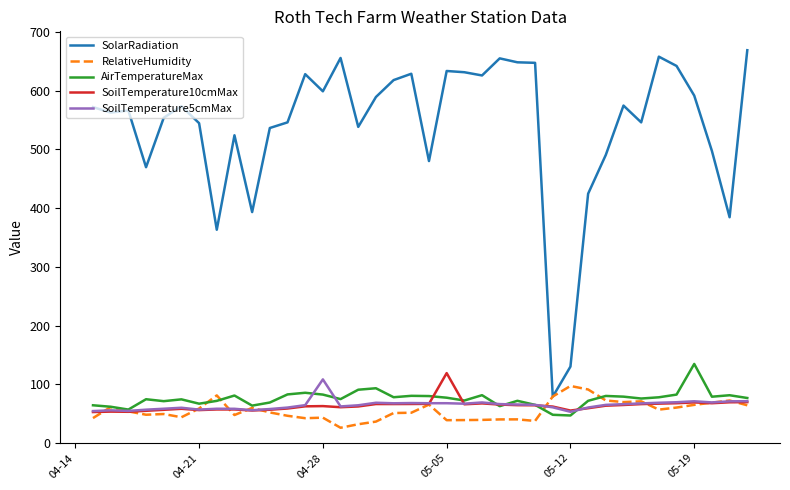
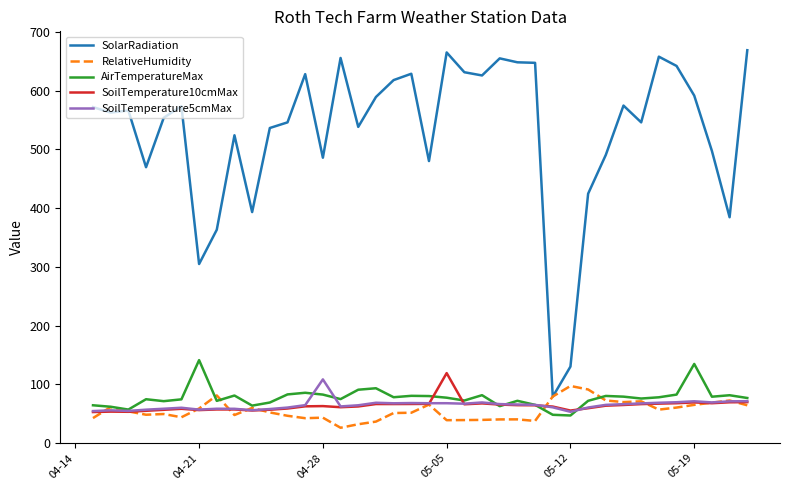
  {
    "SolarRadiation": {
-     "04-21": 540,
-     "04-28": 600,
-     "05-05": 630,
+     "04-21": 300,
+     "04-28": 490,
+     "05-05": 670,
      "05-12": 130,
      "05-19": 590
    },
    "RelativeHumidity": {
      "04-28": 40,
      "05-05": 40,
      "05-12": 100
    },
    "AirTemperatureMax": {
-     "04-21": 70,
+     "04-21": 140,
      "04-28": 80,
      "05-05": 80,
      "05-12": 50,
      "05-19": 130
    },
    "SoilTemperature10cmMax": {
      "04-28": 60,
      "05-05": 120
    },
    "SoilTemperature5cmMax": {
      "04-28": 110,
      "05-05": 70
    }
  }
